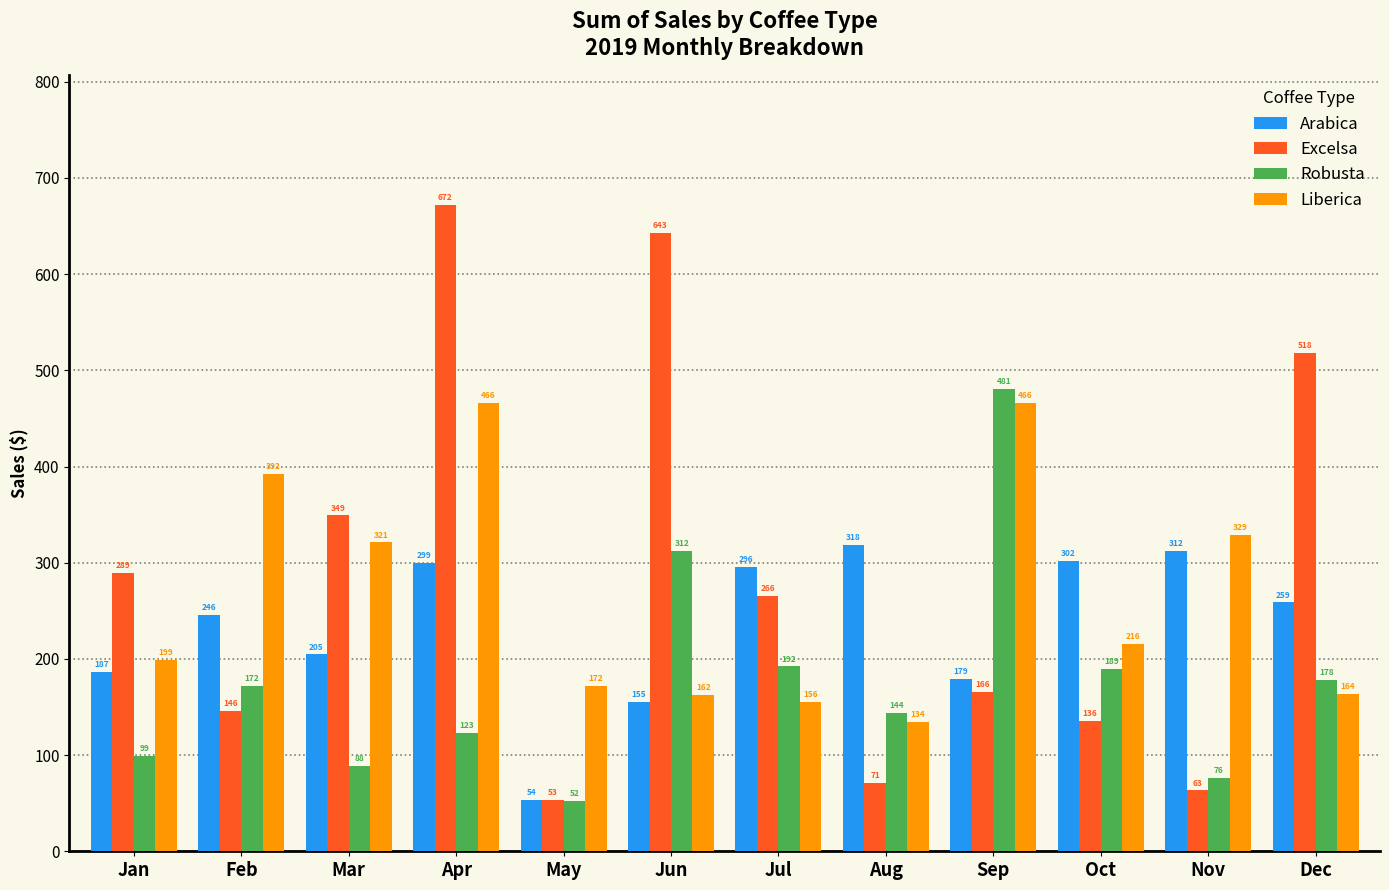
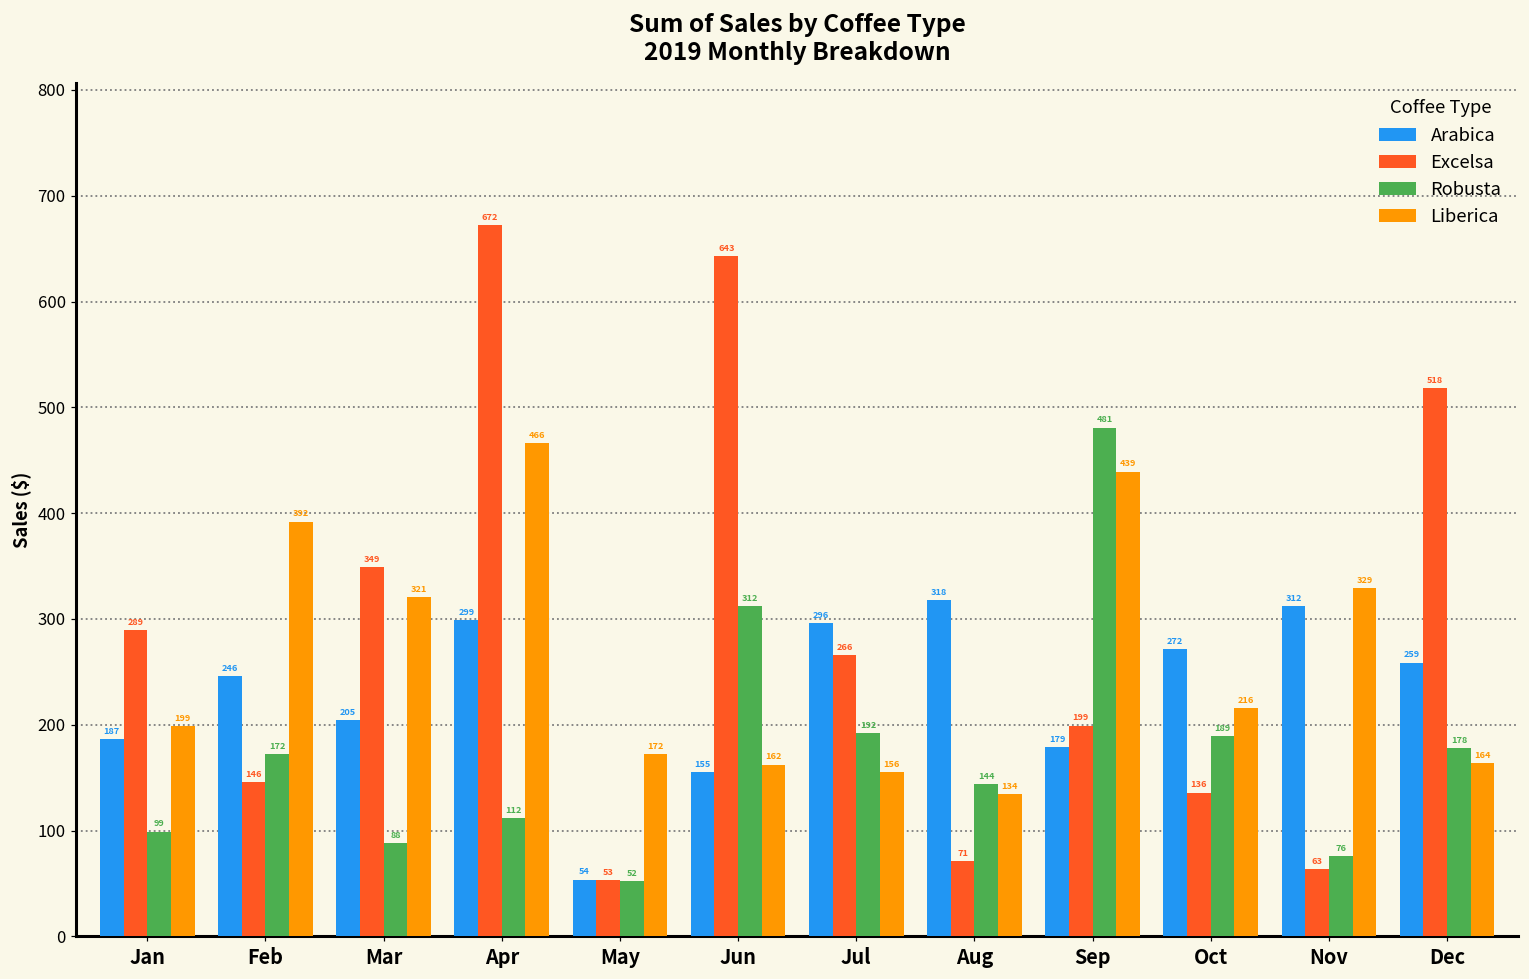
  {
    "Arabica": {
      "Jan": 187,
      "Feb": 246,
      "Mar": 205,
      "Apr": 299,
      "May": 54,
      "Jun": 155,
      "Jul": 296,
      "Aug": 318,
      "Sep": 179,
-     "Oct": 302,
+     "Oct": 272,
      "Nov": 312,
      "Dec": 259
    },
    "Excelsa": {
      "Jan": 289,
      "Feb": 146,
      "Mar": 349,
      "Apr": 672,
      "May": 53,
      "Jun": 643,
      "Jul": 266,
      "Aug": 71,
-     "Sep": 166,
+     "Sep": 199,
      "Oct": 136,
      "Nov": 63,
      "Dec": 518
    },
    "Robusta": {
      "Jan": 99,
      "Feb": 172,
      "Mar": 88,
-     "Apr": 123,
+     "Apr": 112,
      "May": 52,
      "Jun": 312,
      "Jul": 192,
      "Aug": 144,
      "Sep": 481,
      "Oct": 189,
      "Nov": 76,
      "Dec": 178
    },
    "Liberica": {
      "Jan": 199,
      "Feb": 392,
      "Mar": 321,
      "Apr": 466,
      "May": 172,
      "Jun": 162,
      "Jul": 156,
      "Aug": 134,
-     "Sep": 466,
+     "Sep": 439,
      "Oct": 216,
      "Nov": 329,
      "Dec": 164
    }
  }
